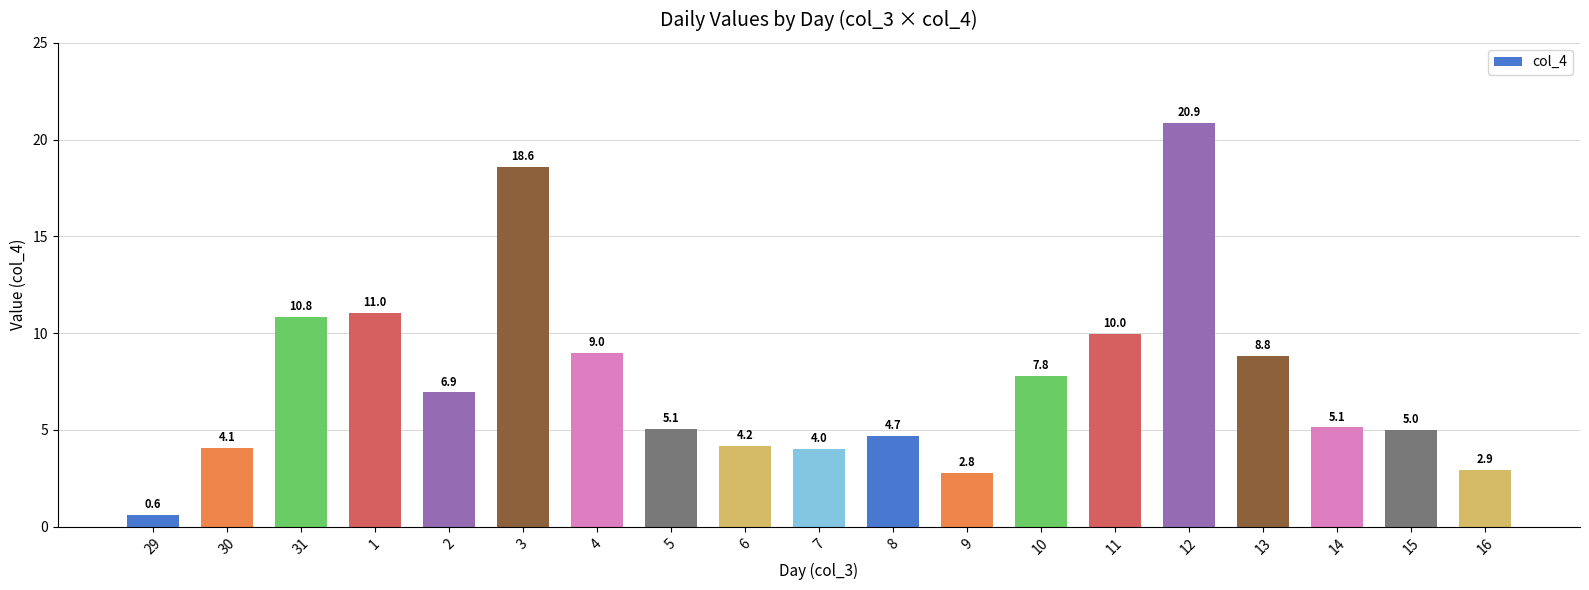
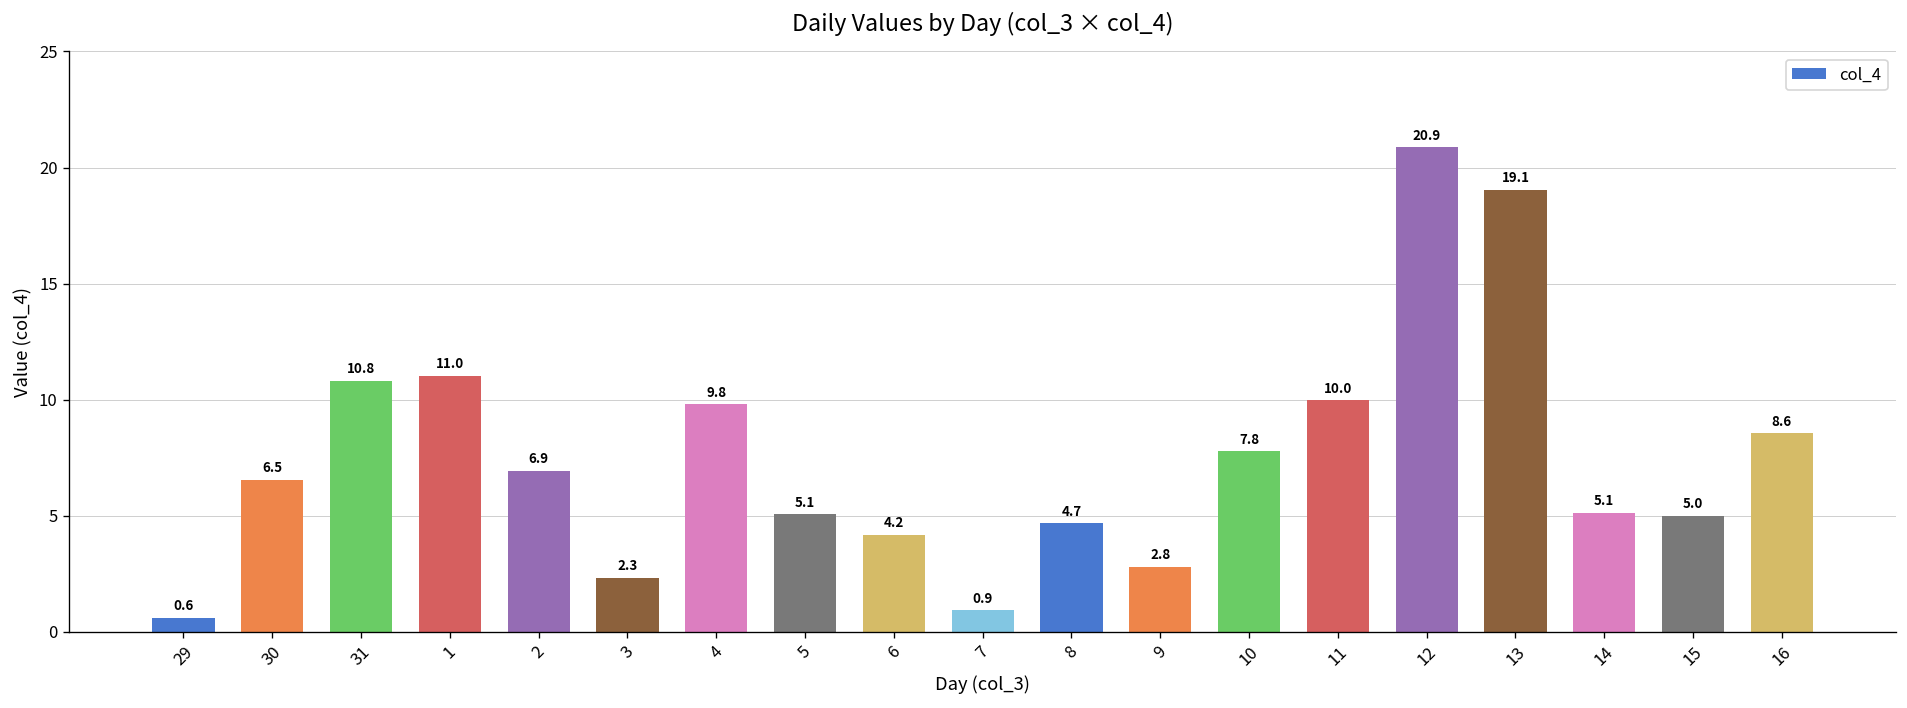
  {
    "29": 0.6,
-   "30": 4.1,
+   "30": 6.5,
    "31": 10.8,
    "1": 11.0,
    "2": 6.9,
-   "3": 18.6,
-   "4": 9.0,
+   "3": 2.3,
+   "4": 9.8,
    "5": 5.1,
    "6": 4.2,
-   "7": 4.0,
+   "7": 0.9,
    "8": 4.7,
    "9": 2.8,
    "10": 7.8,
    "11": 10.0,
    "12": 20.9,
-   "13": 8.8,
+   "13": 19.1,
    "14": 5.1,
    "15": 5.0,
-   "16": 2.9
+   "16": 8.6
  }
